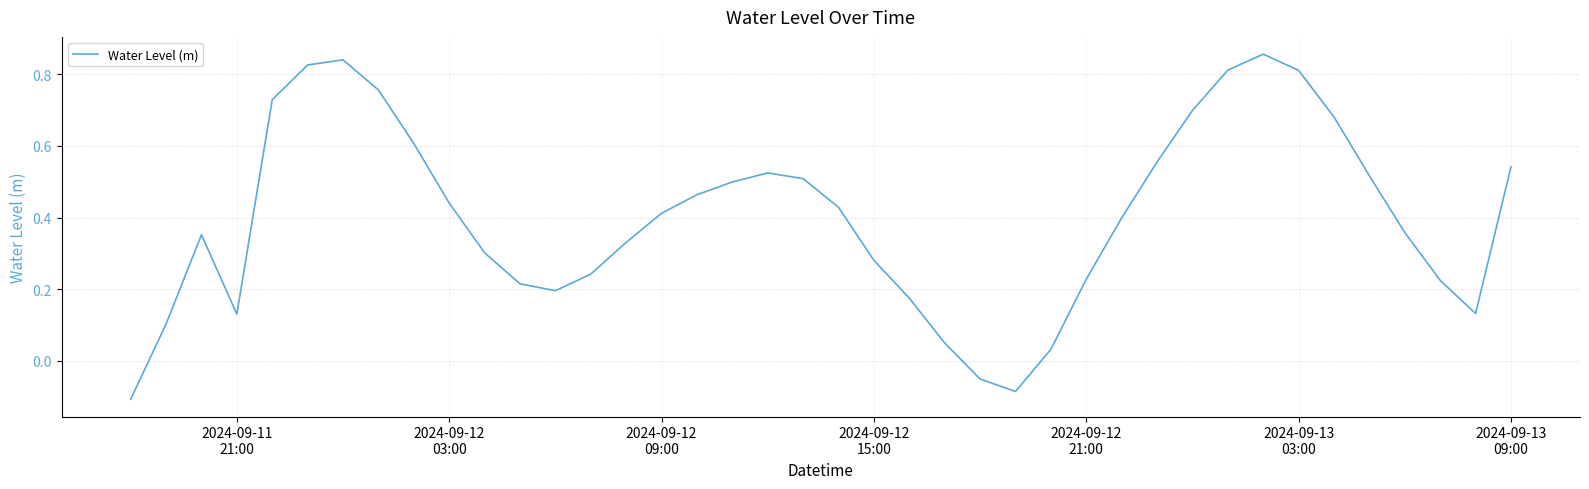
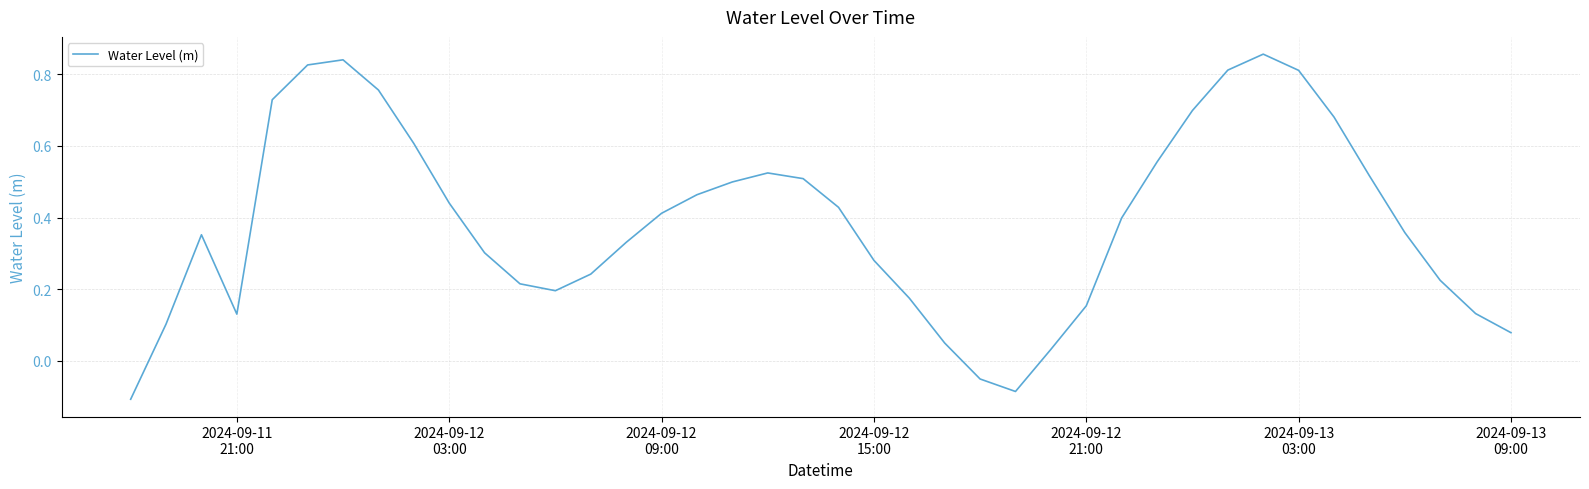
  {
    "2024-09-11 21:00": 0.13,
    "2024-09-12 03:00": 0.44,
    "2024-09-12 09:00": 0.41,
    "2024-09-12 15:00": 0.28,
-   "2024-09-12 21:00": 0.23,
+   "2024-09-12 21:00": 0.15,
    "2024-09-13 03:00": 0.81,
-   "2024-09-13 09:00": 0.54
+   "2024-09-13 09:00": 0.08
  }
